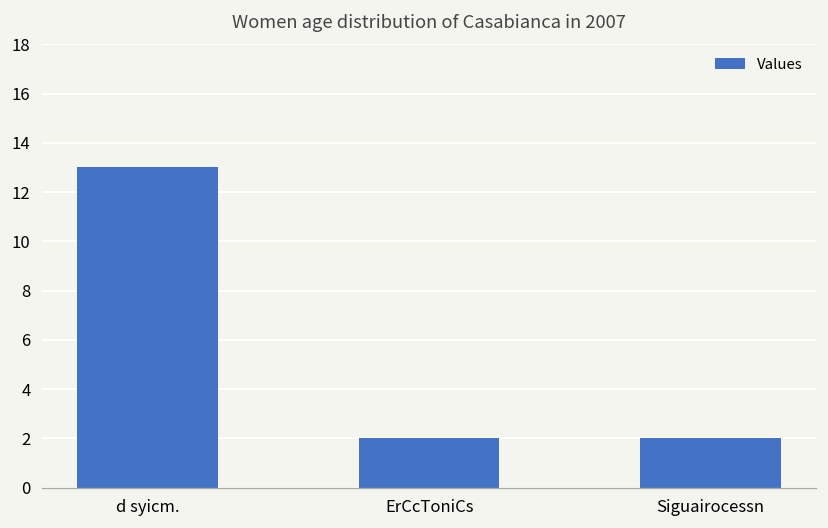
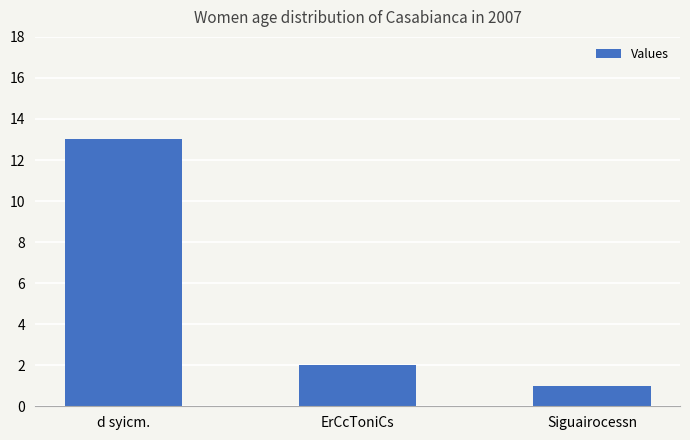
  {
    "d syicm.": 13,
    "ErCcToniCs": 2,
-   "Siguairocessn": 2
+   "Siguairocessn": 1
  }
